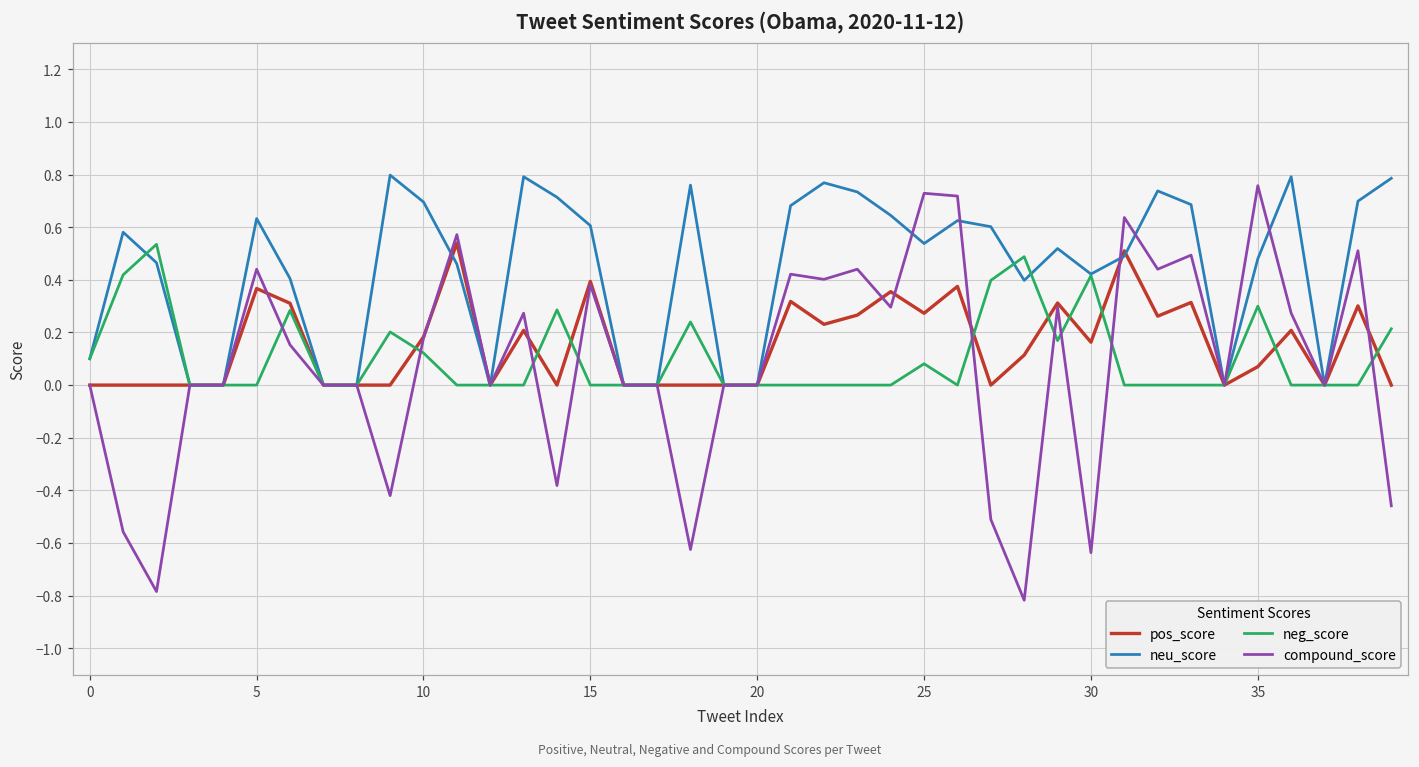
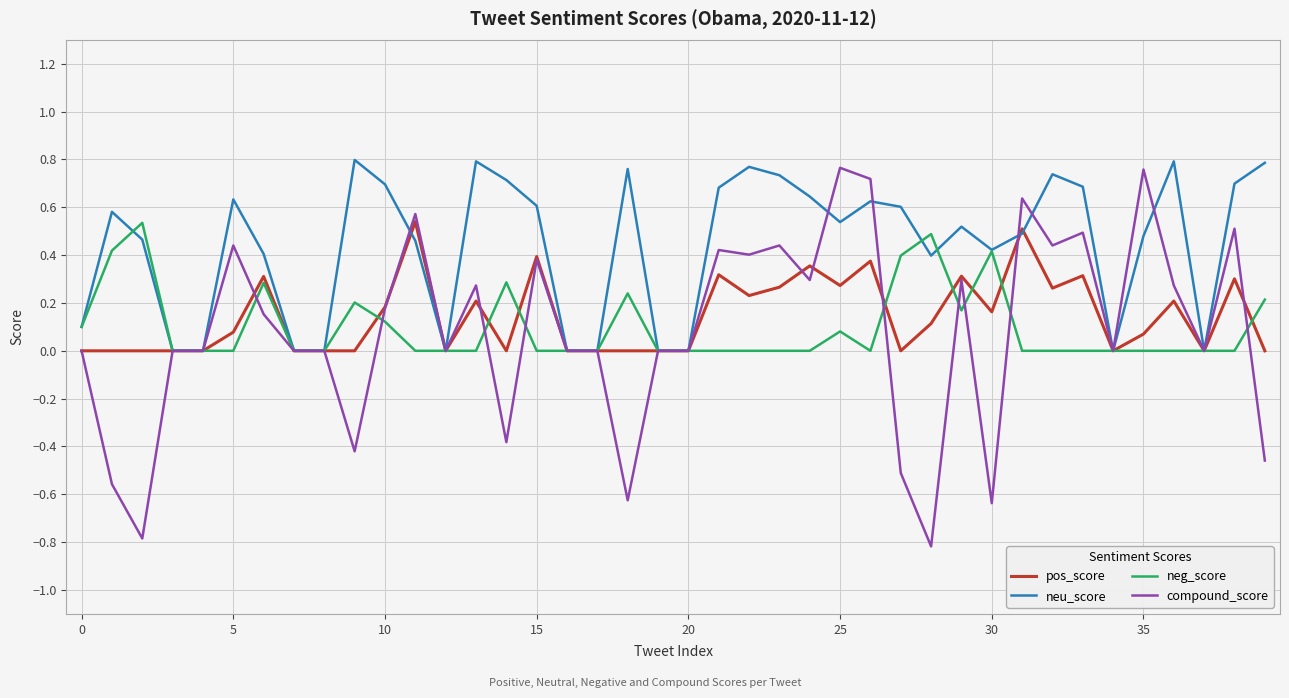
  {
    "pos_score": {
-     "5": 0.37,
+     "5": 0.08,
      "15": 0.39,
      "25": 0.27,
      "30": 0.16,
      "35": 0.07
    },
    "neu_score": {
      "5": 0.63,
      "10": 0.70,
      "15": 0.61,
      "25": 0.54,
      "35": 0.48
    },
    "neg_score": {
      "5": 0.0,
      "10": 0.12,
      "15": 0.0,
      "25": 0.08,
-     "35": 0.3
+     "35": 0.0
    },
    "compound_score": {
      "5": 0.44,
      "15": 0.38,
-     "25": 0.73,
+     "25": 0.77,
      "30": -0.64,
      "35": 0.76
    }
  }
